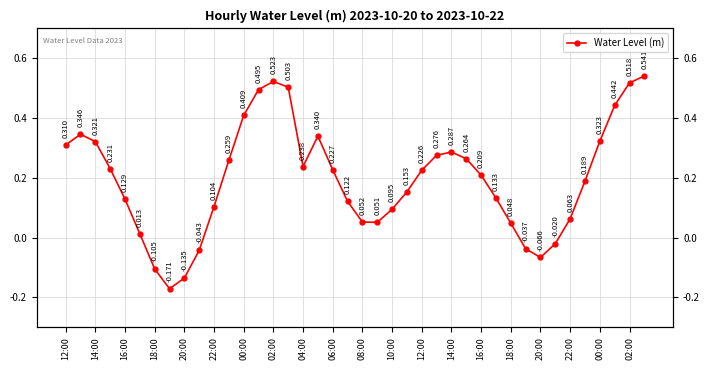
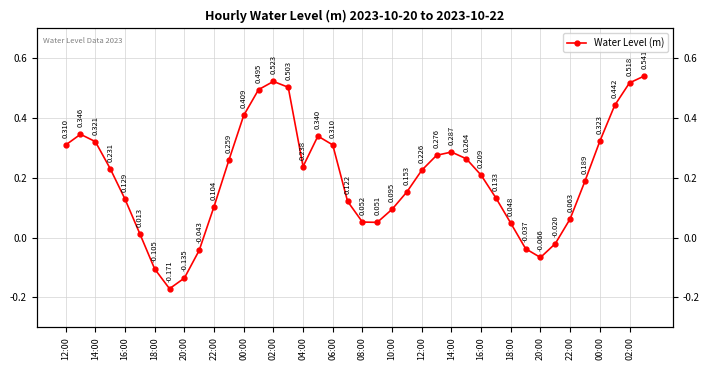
  {
    "04:00": 0.238,
-   "06:00": 0.227,
+   "06:00": 0.310,
    "08:00": 0.052,
    "10:00": 0.095
  }
